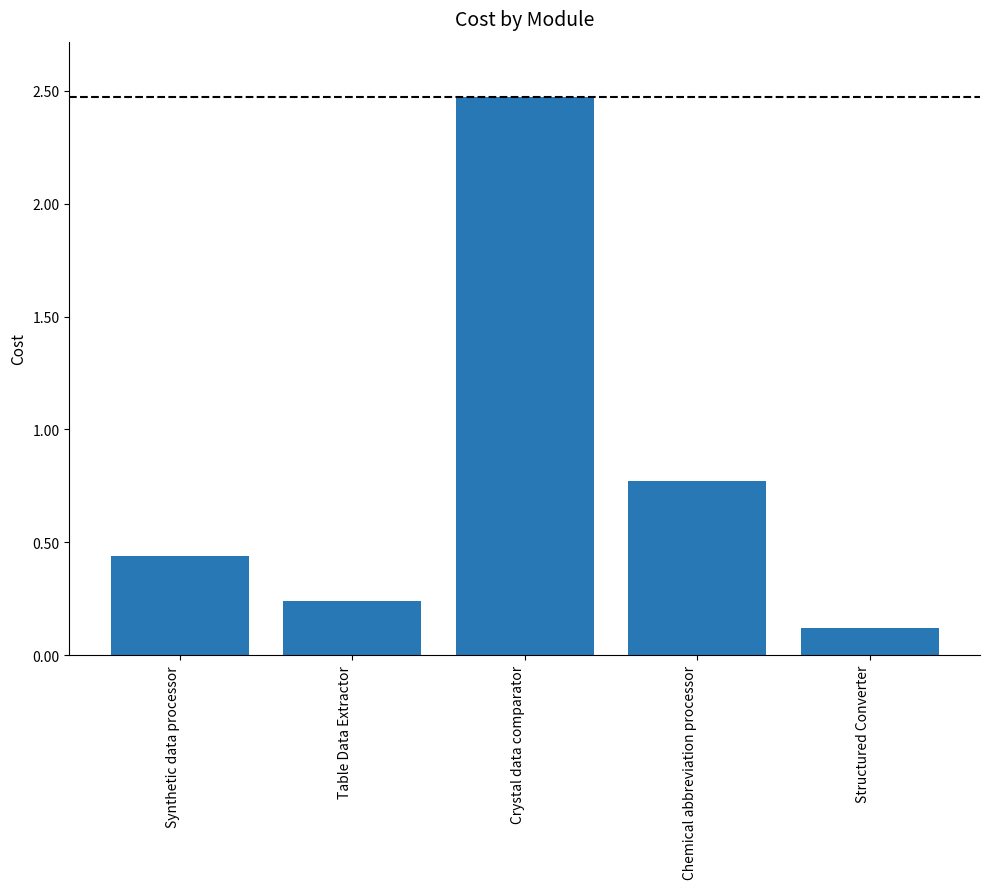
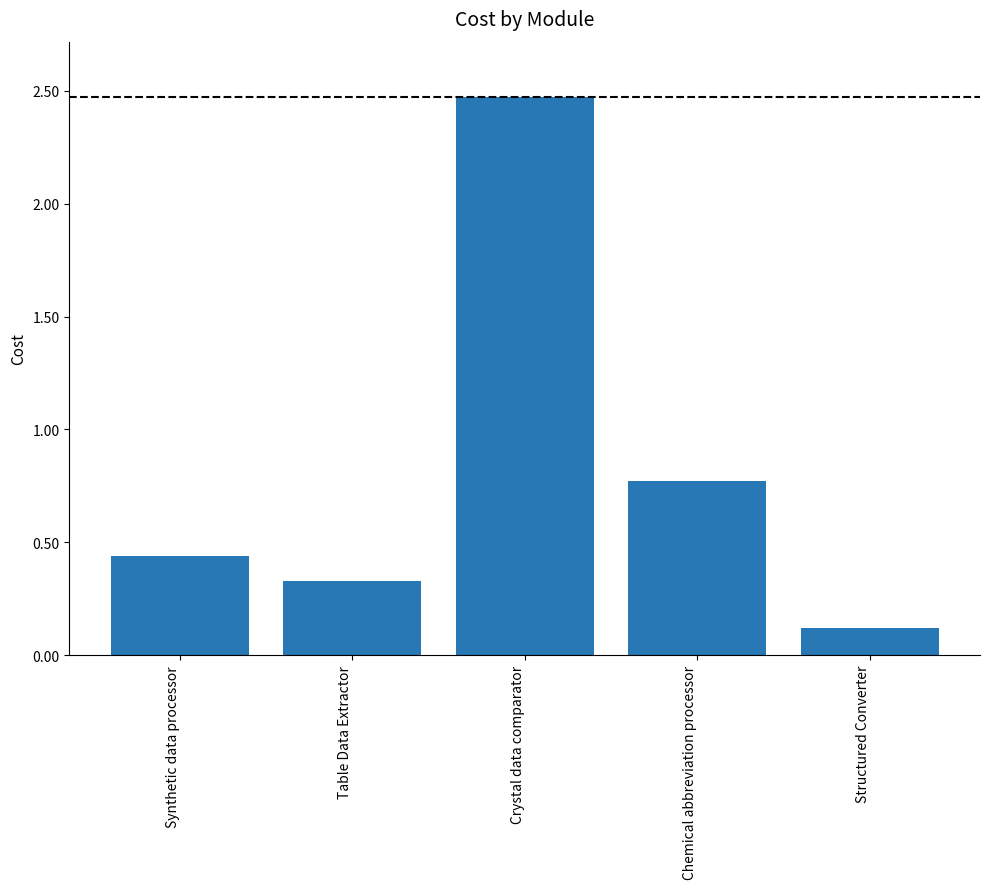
  {
    "Synthetic data processor": 0.44,
-   "Table Data Extractor": 0.24,
+   "Table Data Extractor": 0.33,
    "Crystal data comparator": 2.47,
    "Chemical abbreviation processor": 0.77,
    "Structured Converter": 0.12
  }
